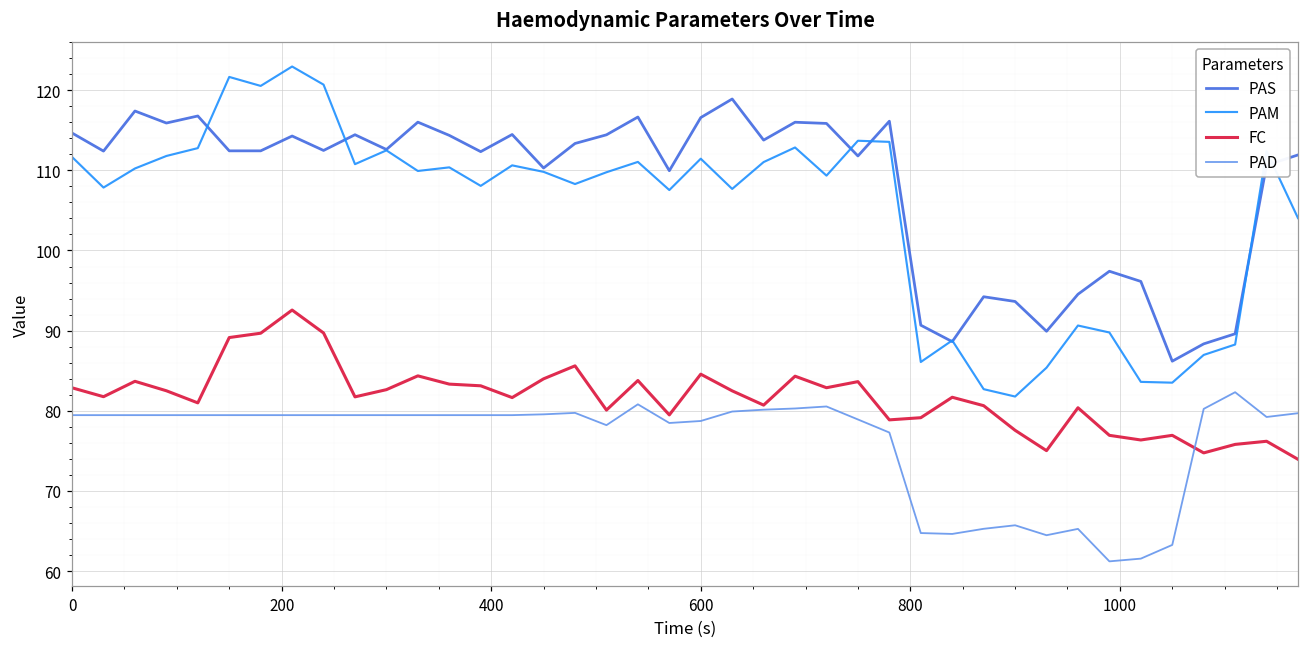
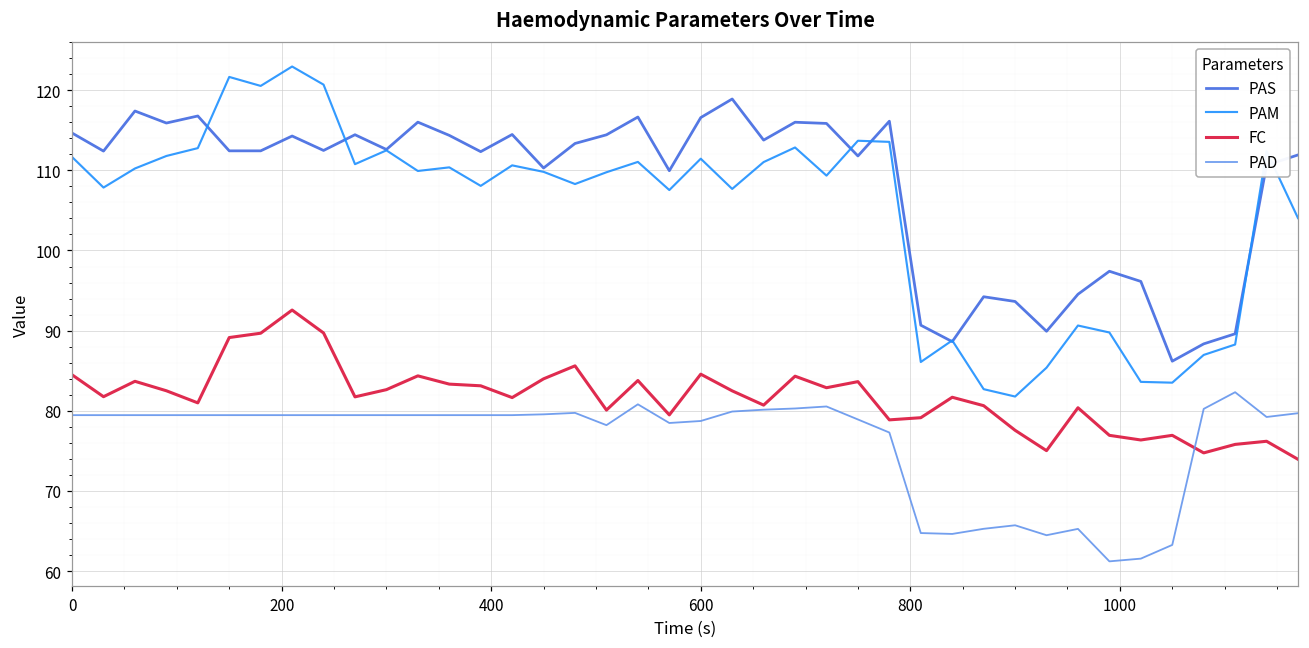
  {
    "PAM": {
      "0": 112,
      "600": 111
    },
    "FC": {
-     "0": 83,
+     "0": 84,
      "600": 85
    }
  }
